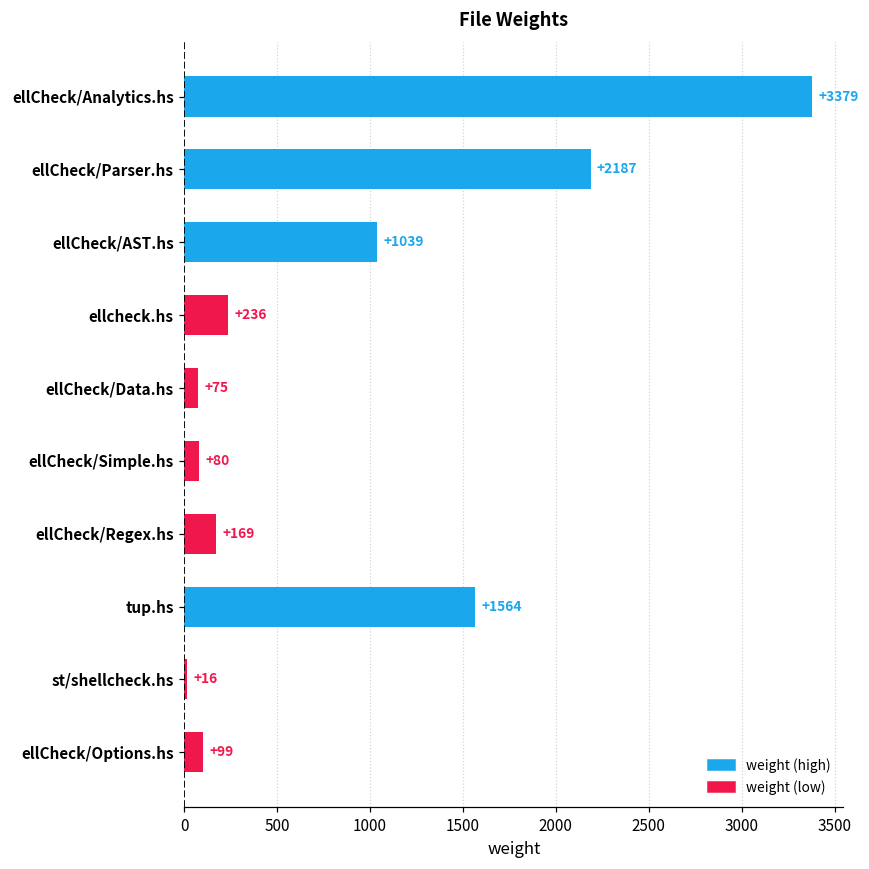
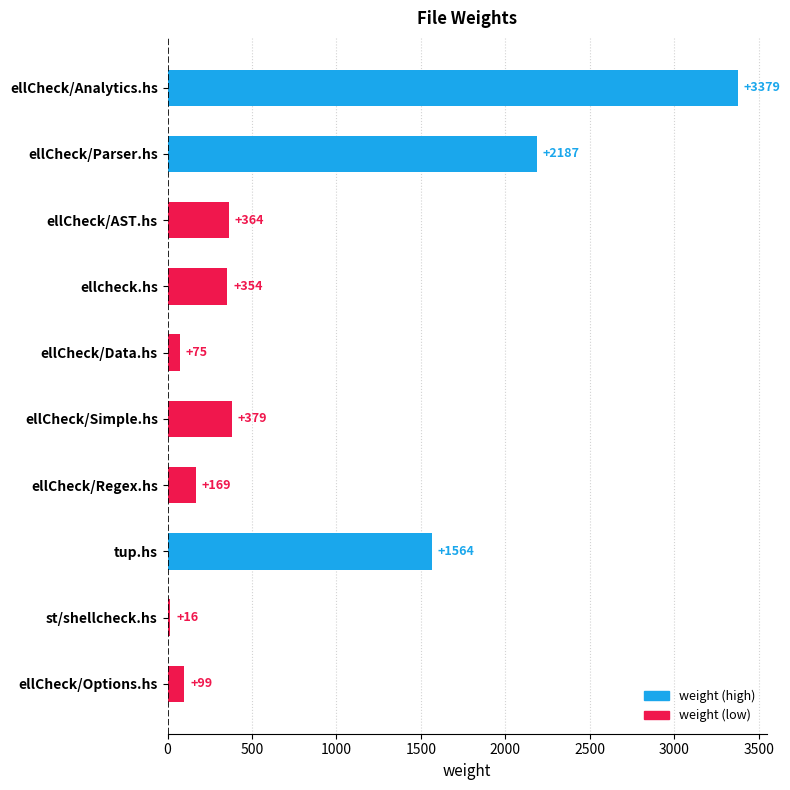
  {
    "ellCheck/Analytics.hs": "+3379",
    "ellCheck/Parser.hs": "+2187",
-   "ellCheck/AST.hs": "+1039",
-   "ellcheck.hs": "+236",
+   "ellCheck/AST.hs": "+364",
+   "ellcheck.hs": "+354",
    "ellCheck/Data.hs": "+75",
-   "ellCheck/Simple.hs": "+80",
+   "ellCheck/Simple.hs": "+379",
    "ellCheck/Regex.hs": "+169",
    "tup.hs": "+1564",
    "st/shellcheck.hs": "+16",
    "ellCheck/Options.hs": "+99"
  }
